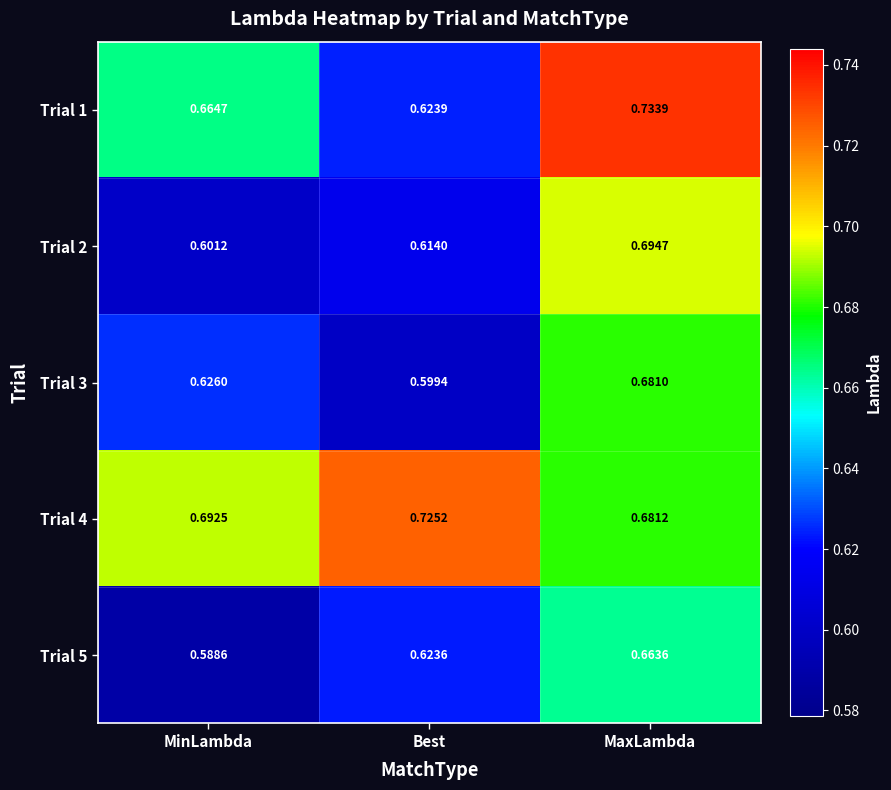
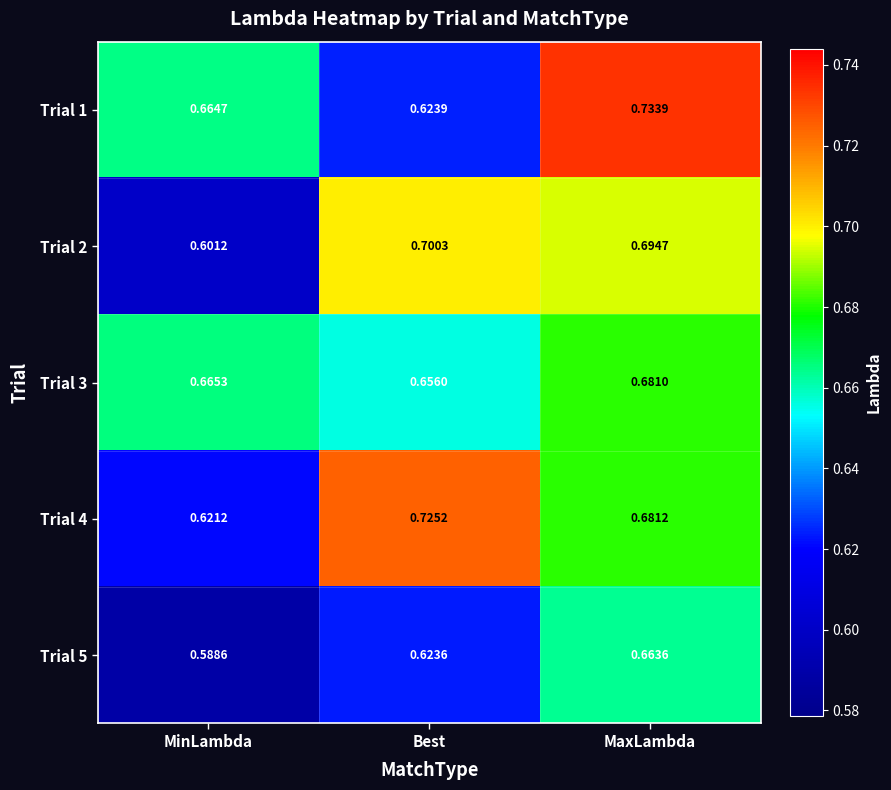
  {
    "Trial 1": {
      "MinLambda": 0.6647,
      "Best": 0.6239,
      "MaxLambda": 0.7339
    },
    "Trial 2": {
      "MinLambda": 0.6012,
-     "Best": 0.6140,
+     "Best": 0.7003,
      "MaxLambda": 0.6947
    },
    "Trial 3": {
-     "MinLambda": 0.6260,
-     "Best": 0.5994,
+     "MinLambda": 0.6653,
+     "Best": 0.6560,
      "MaxLambda": 0.6810
    },
    "Trial 4": {
-     "MinLambda": 0.6925,
+     "MinLambda": 0.6212,
      "Best": 0.7252,
      "MaxLambda": 0.6812
    },
    "Trial 5": {
      "MinLambda": 0.5886,
      "Best": 0.6236,
      "MaxLambda": 0.6636
    }
  }
